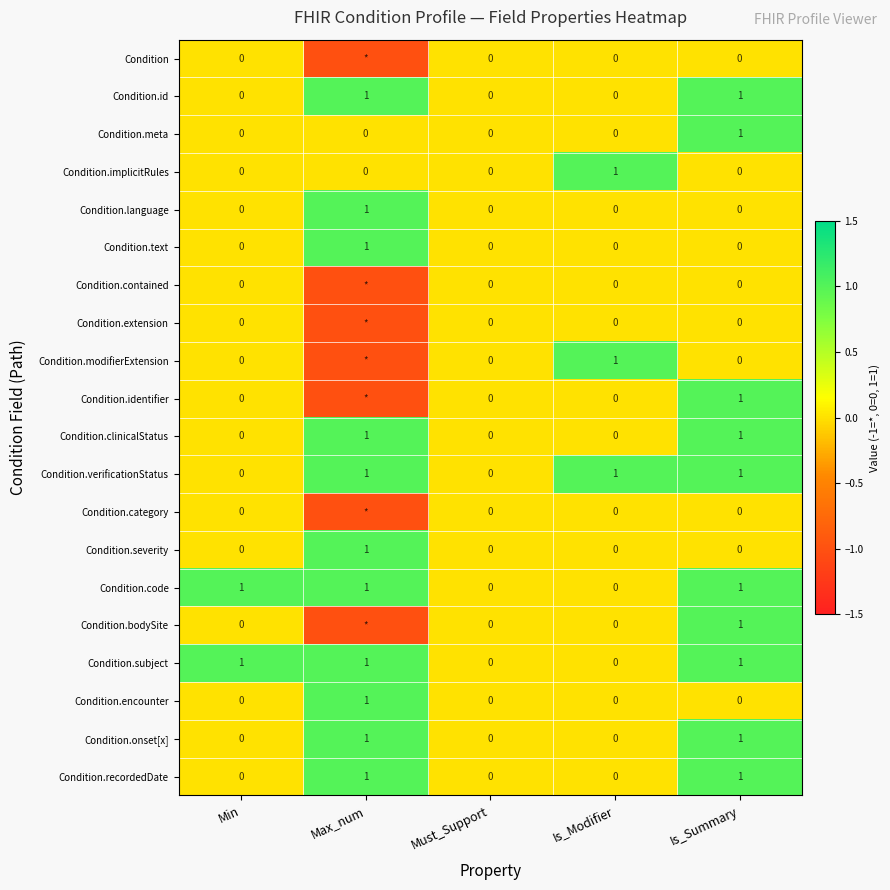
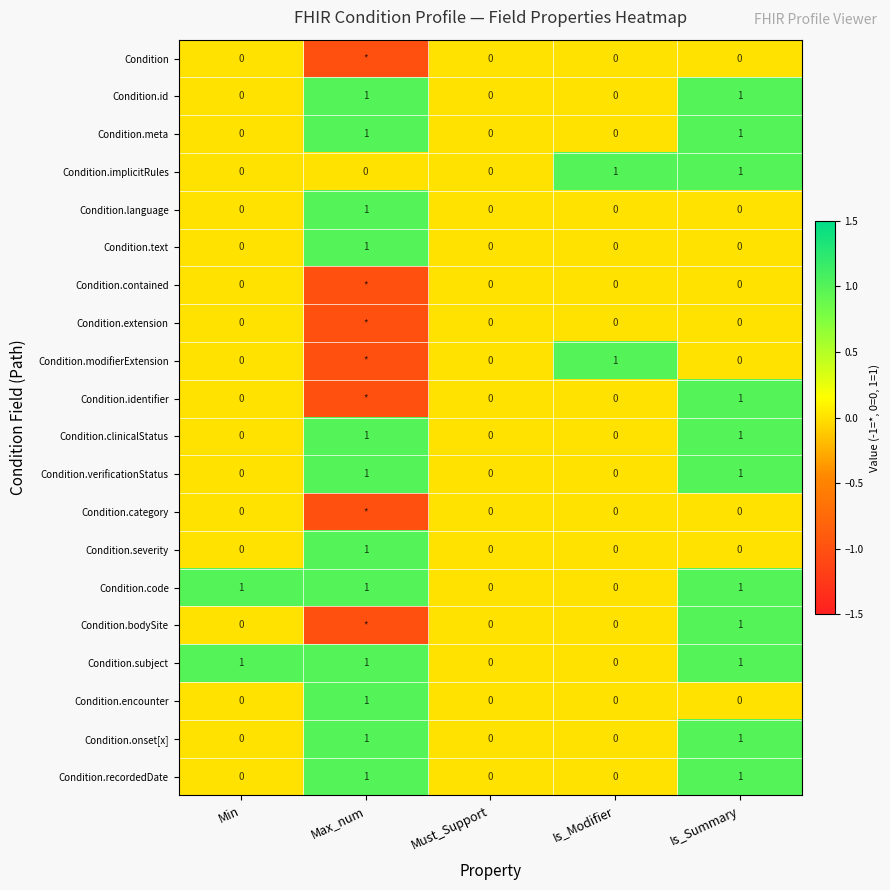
  {
    "Condition": {
      "Min": 0,
      "Must_Support": 0,
      "Is_Modifier": 0,
      "Is_Summary": 0
    },
    "Condition.id": {
      "Min": 0,
      "Max_num": 1,
      "Must_Support": 0,
      "Is_Modifier": 0,
      "Is_Summary": 1
    },
    "Condition.meta": {
      "Min": 0,
-     "Max_num": 0,
+     "Max_num": 1,
      "Must_Support": 0,
      "Is_Modifier": 0,
      "Is_Summary": 1
    },
    "Condition.implicitRules": {
      "Min": 0,
      "Max_num": 0,
      "Must_Support": 0,
      "Is_Modifier": 1,
-     "Is_Summary": 0
+     "Is_Summary": 1
    },
    "Condition.language": {
      "Min": 0,
      "Max_num": 1,
      "Must_Support": 0,
      "Is_Modifier": 0,
      "Is_Summary": 0
    },
    "Condition.text": {
      "Min": 0,
      "Max_num": 1,
      "Must_Support": 0,
      "Is_Modifier": 0,
      "Is_Summary": 0
    },
    "Condition.contained": {
      "Min": 0,
      "Must_Support": 0,
      "Is_Modifier": 0,
      "Is_Summary": 0
    },
    "Condition.extension": {
      "Min": 0,
      "Must_Support": 0,
      "Is_Modifier": 0,
      "Is_Summary": 0
    },
    "Condition.modifierExtension": {
      "Min": 0,
      "Must_Support": 0,
      "Is_Modifier": 1,
      "Is_Summary": 0
    },
    "Condition.identifier": {
      "Min": 0,
      "Must_Support": 0,
      "Is_Modifier": 0,
      "Is_Summary": 1
    },
    "Condition.clinicalStatus": {
      "Min": 0,
      "Max_num": 1,
      "Must_Support": 0,
      "Is_Modifier": 0,
      "Is_Summary": 1
    },
    "Condition.verificationStatus": {
      "Min": 0,
      "Max_num": 1,
      "Must_Support": 0,
-     "Is_Modifier": 1,
+     "Is_Modifier": 0,
      "Is_Summary": 1
    },
    "Condition.category": {
      "Min": 0,
      "Must_Support": 0,
      "Is_Modifier": 0,
      "Is_Summary": 0
    },
    "Condition.severity": {
      "Min": 0,
      "Max_num": 1,
      "Must_Support": 0,
      "Is_Modifier": 0,
      "Is_Summary": 0
    },
    "Condition.code": {
      "Min": 1,
      "Max_num": 1,
      "Must_Support": 0,
      "Is_Modifier": 0,
      "Is_Summary": 1
    },
    "Condition.bodySite": {
      "Min": 0,
      "Must_Support": 0,
      "Is_Modifier": 0,
      "Is_Summary": 1
    },
    "Condition.subject": {
      "Min": 1,
      "Max_num": 1,
      "Must_Support": 0,
      "Is_Modifier": 0,
      "Is_Summary": 1
    },
    "Condition.encounter": {
      "Min": 0,
      "Max_num": 1,
      "Must_Support": 0,
      "Is_Modifier": 0,
      "Is_Summary": 0
    },
    "Condition.onset[x]": {
      "Min": 0,
      "Max_num": 1,
      "Must_Support": 0,
      "Is_Modifier": 0,
      "Is_Summary": 1
    },
    "Condition.recordedDate": {
      "Min": 0,
      "Max_num": 1,
      "Must_Support": 0,
      "Is_Modifier": 0,
      "Is_Summary": 1
    }
  }
